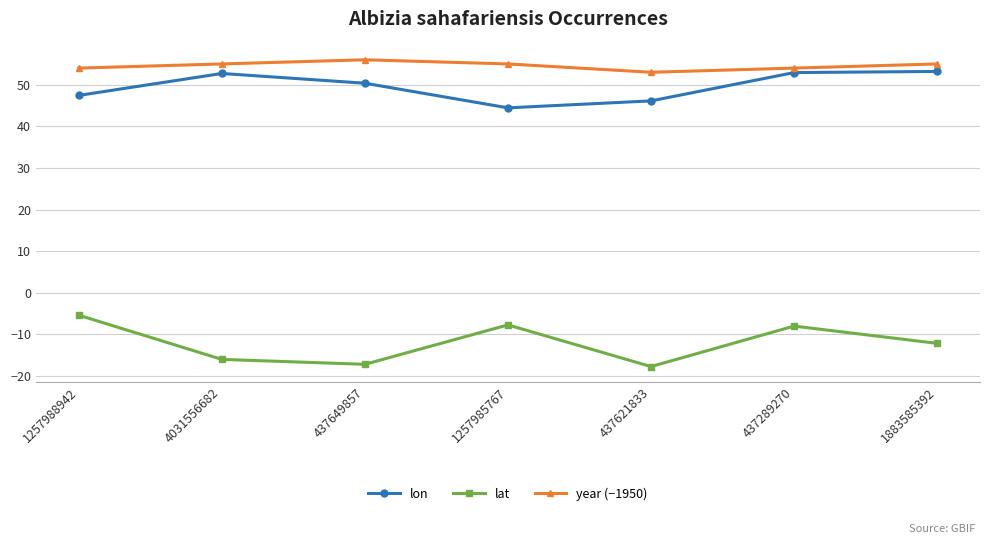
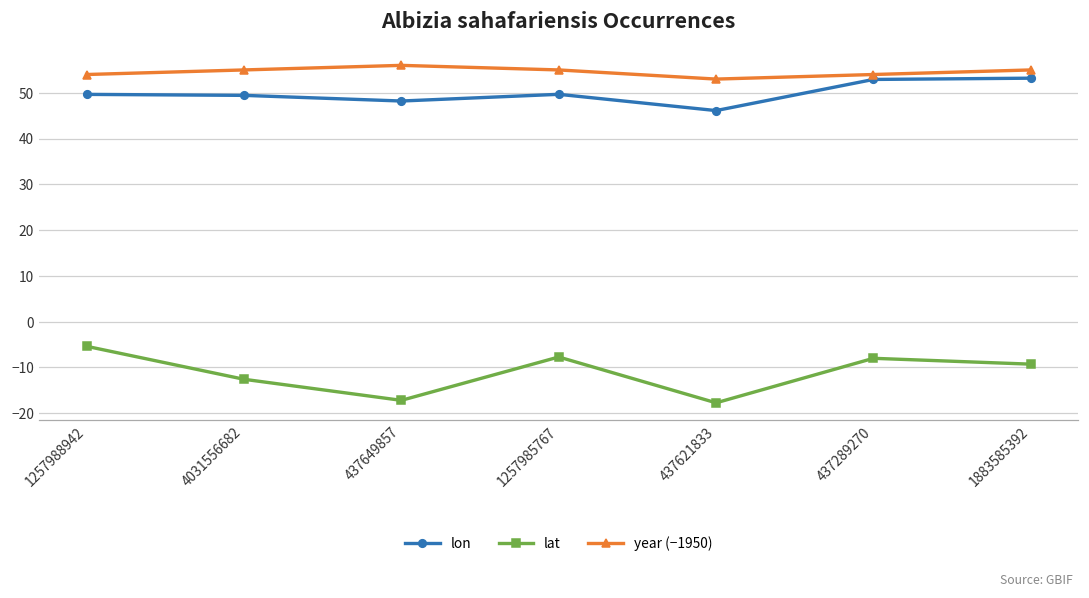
  {
    "lon": {
-     "1257988942": 47,
-     "4031556682": 53,
-     "437649857": 50,
-     "1257985767": 44,
+     "1257988942": 50,
+     "4031556682": 49,
+     "437649857": 48,
+     "1257985767": 50,
      "437621833": 46,
      "437289270": 53,
      "1883585392": 53
    },
    "lat": {
      "1257988942": -5,
-     "4031556682": -16,
+     "4031556682": -13,
      "437649857": -17,
      "1257985767": -8,
      "437621833": -18,
      "437289270": -8,
-     "1883585392": -12
+     "1883585392": -9
    },
    "year (−1950)": {
      "1257988942": 54,
      "4031556682": 55,
      "437649857": 56,
      "1257985767": 55,
      "437621833": 53,
      "437289270": 54,
      "1883585392": 55
    }
  }
